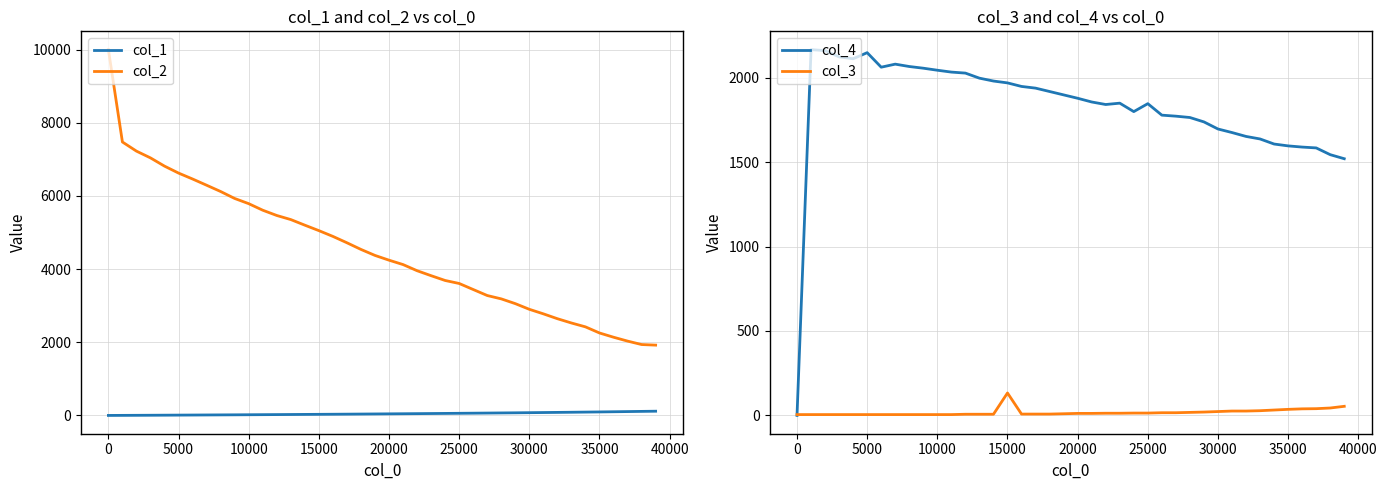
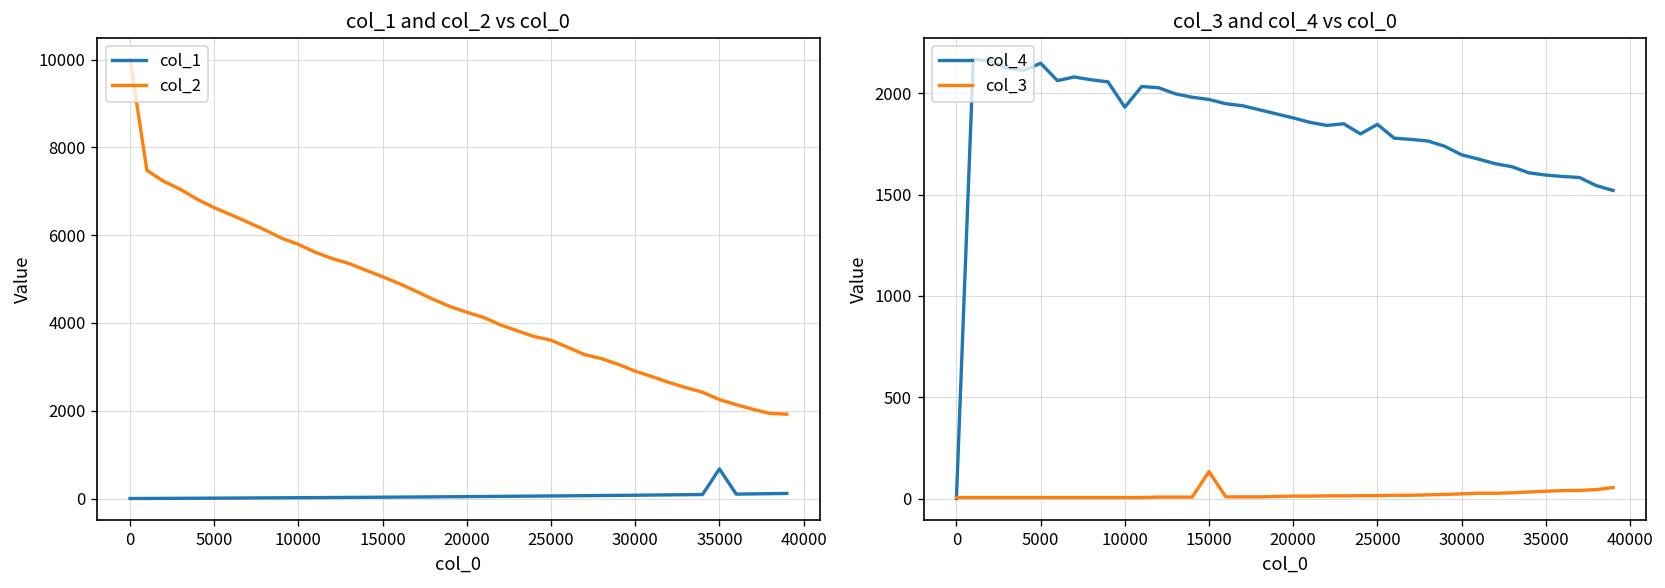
  {
    "col_1 and col_2 vs col_0": {
      "col_1": {
        "0": 0,
        "5000": 0,
        "10000": 0,
        "15000": 0,
        "20000": 0,
        "25000": 100,
        "30000": 100,
-       "35000": 100
+       "35000": 700
      },
      "col_2": {
        "5000": 6600,
        "10000": 5800,
        "15000": 5100,
        "20000": 4200,
        "25000": 3600,
        "30000": 2900,
        "35000": 2300
      }
    },
    "col_3 and col_4 vs col_0": {
      "col_4": {
        "5000": 2150,
-       "10000": 2040,
+       "10000": 1930,
        "15000": 1970,
        "20000": 1880,
        "25000": 1850,
        "30000": 1700,
        "35000": 1600
      },
      "col_3": {
        "5000": 10,
        "10000": 10,
        "15000": 130,
        "20000": 10,
        "25000": 10,
        "30000": 20,
        "35000": 40
      }
    }
  }
